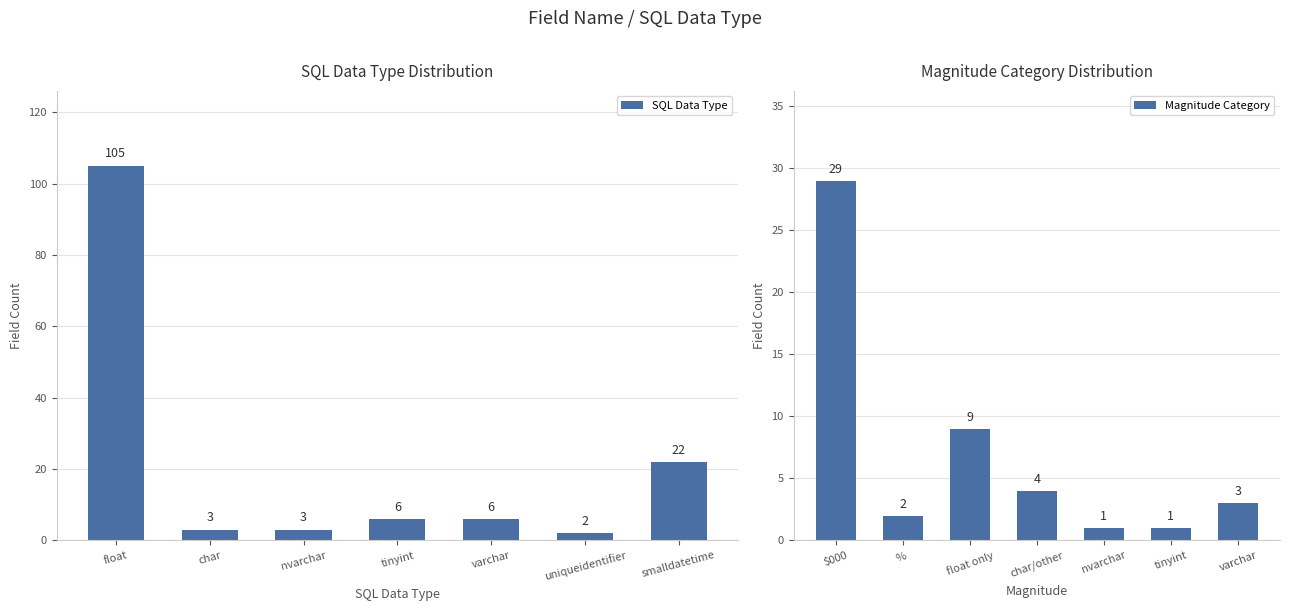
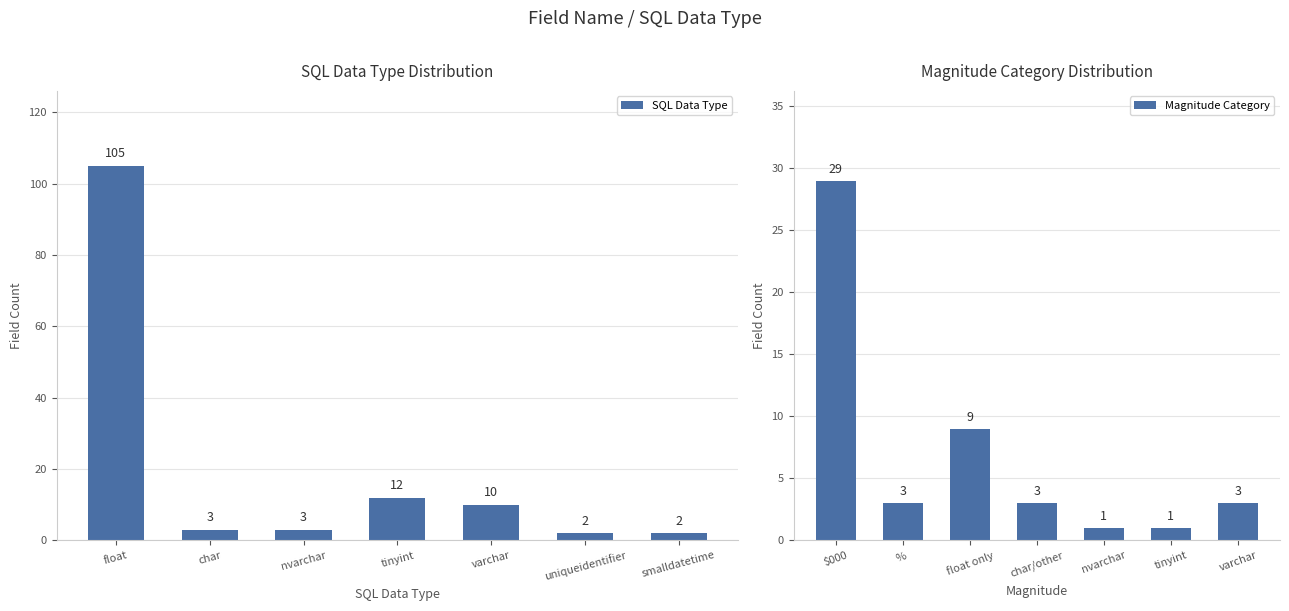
  {
    "SQL Data Type Distribution": {
      "float": 105,
      "char": 3,
      "nvarchar": 3,
-     "tinyint": 6,
-     "varchar": 6,
+     "tinyint": 12,
+     "varchar": 10,
      "uniqueidentifier": 2,
-     "smalldatetime": 22
+     "smalldatetime": 2
    },
    "Magnitude Category Distribution": {
      "$000": 29,
-     "%": 2,
+     "%": 3,
      "float only": 9,
-     "char/other": 4,
+     "char/other": 3,
      "nvarchar": 1,
      "tinyint": 1,
      "varchar": 3
    }
  }
